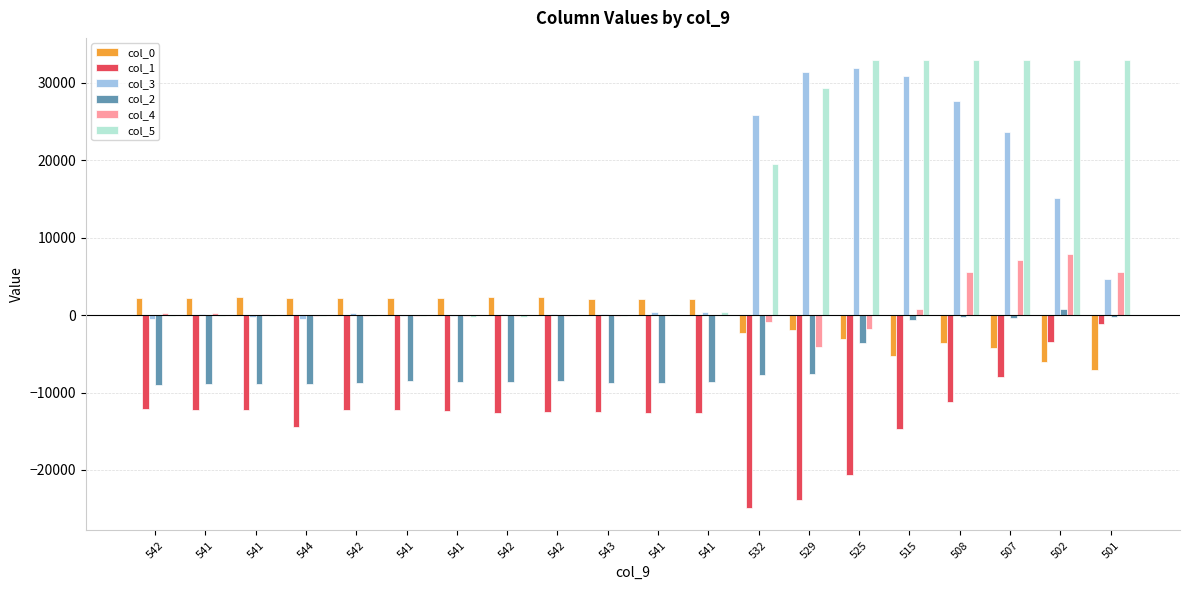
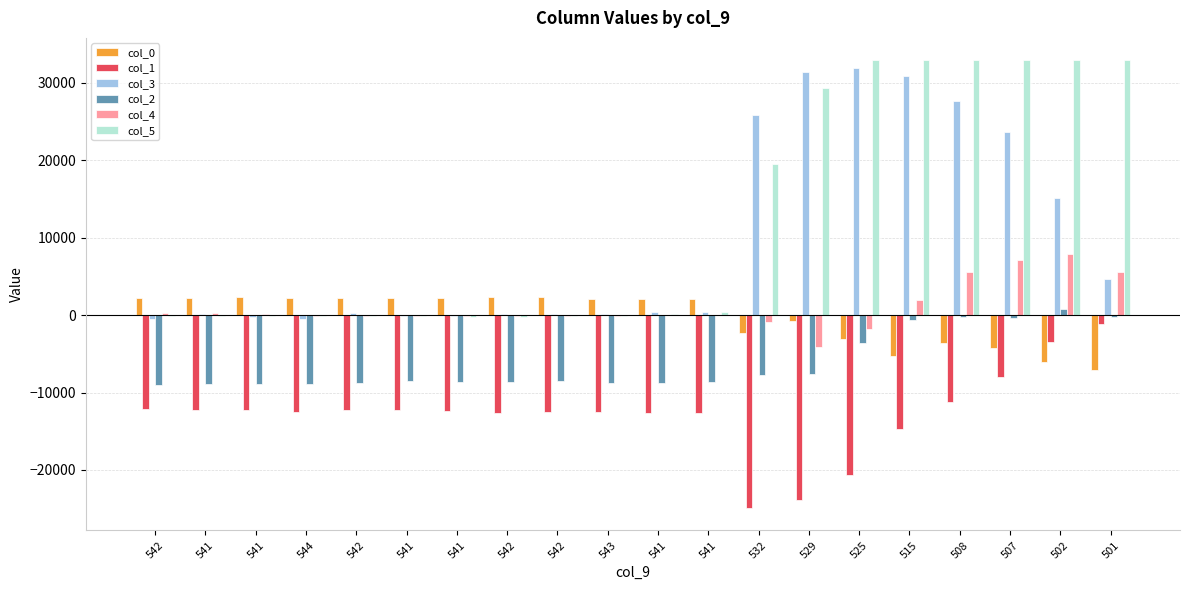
  {
    "col_0": {
      "544": 2000,
      "543": 2000,
      "532": -2000,
-     "529": -2000,
+     "529": -1000,
      "525": -3000,
      "515": -5000,
      "508": -4000,
      "507": -4000,
      "502": -6000,
      "501": -7000
    },
    "col_1": {
-     "544": -14000,
+     "544": -12000,
      "543": -13000,
      "532": -25000,
      "529": -24000,
      "525": -21000,
      "515": -15000,
      "508": -11000,
      "507": -8000,
      "502": -3000,
      "501": -1000
    },
    "col_2": {
      "544": -9000,
      "543": -9000,
      "532": -8000,
      "529": -8000,
      "525": -4000,
      "515": -1000,
      "507": 0,
      "502": 1000
    },
    "col_4": {
      "532": -1000,
      "529": -4000,
      "525": -2000,
-     "515": 1000,
+     "515": 2000,
      "508": 6000,
      "507": 7000,
      "502": 8000,
      "501": 6000
    }
  }
